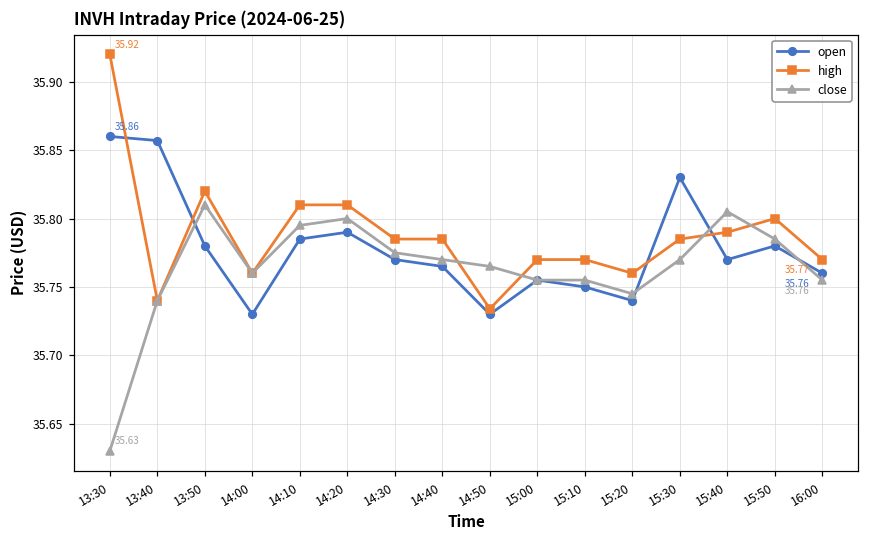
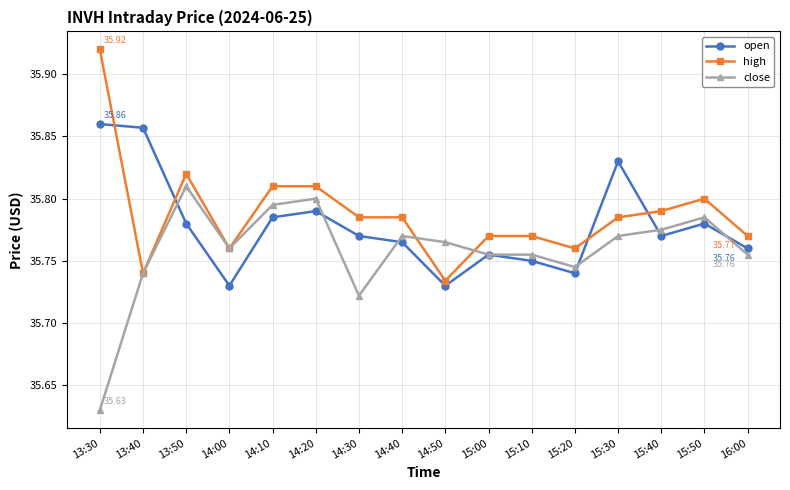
  {
    "open": {
      "13:30": 35.86
    },
    "high": {
      "13:30": 35.92,
      "16:00": 35.77
    },
    "close": {
      "13:50": 35.810,
      "14:10": 35.795,
      "14:20": 35.800,
-     "14:30": 35.775,
+     "14:30": 35.722,
      "14:40": 35.770,
      "14:50": 35.765,
      "15:10": 35.755,
      "15:20": 35.745,
      "15:30": 35.770,
-     "15:40": 35.805,
+     "15:40": 35.775,
      "15:50": 35.785
    }
  }
